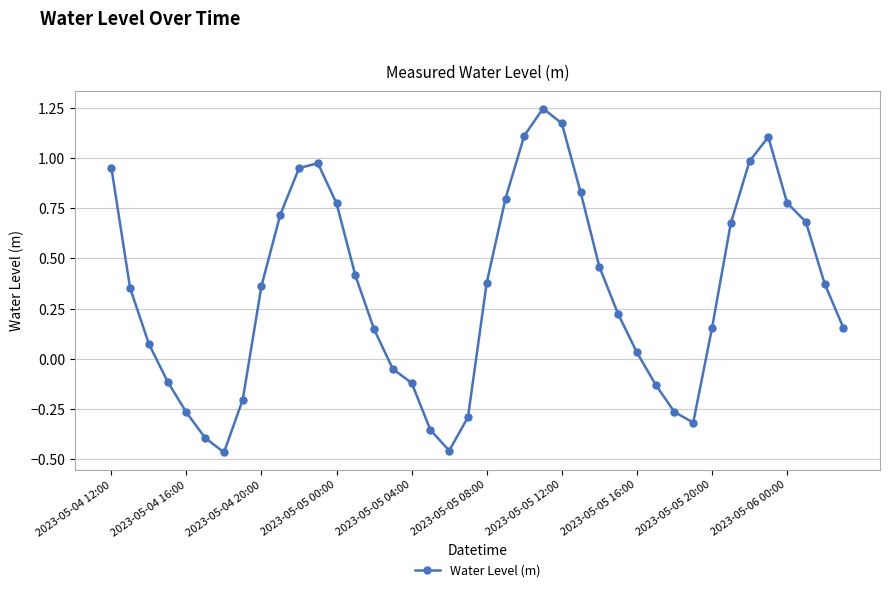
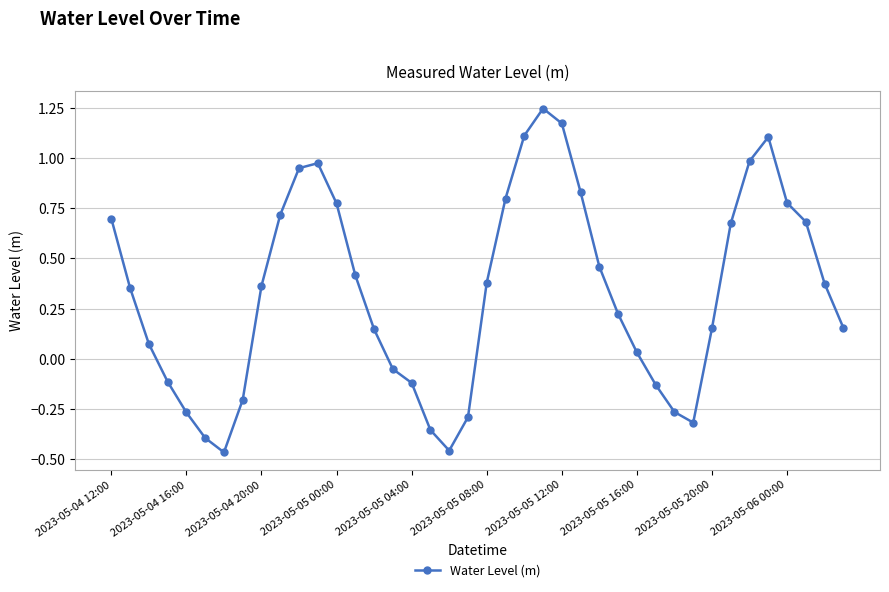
  {
-   "2023-05-04 12:00": 0.95,
+   "2023-05-04 12:00": 0.70,
    "2023-05-04 16:00": -0.27,
    "2023-05-04 20:00": 0.36,
    "2023-05-05 00:00": 0.77,
    "2023-05-05 04:00": -0.12,
    "2023-05-05 08:00": 0.38,
    "2023-05-05 12:00": 1.17,
    "2023-05-05 16:00": 0.03,
    "2023-05-05 20:00": 0.15,
    "2023-05-06 00:00": 0.78
  }
